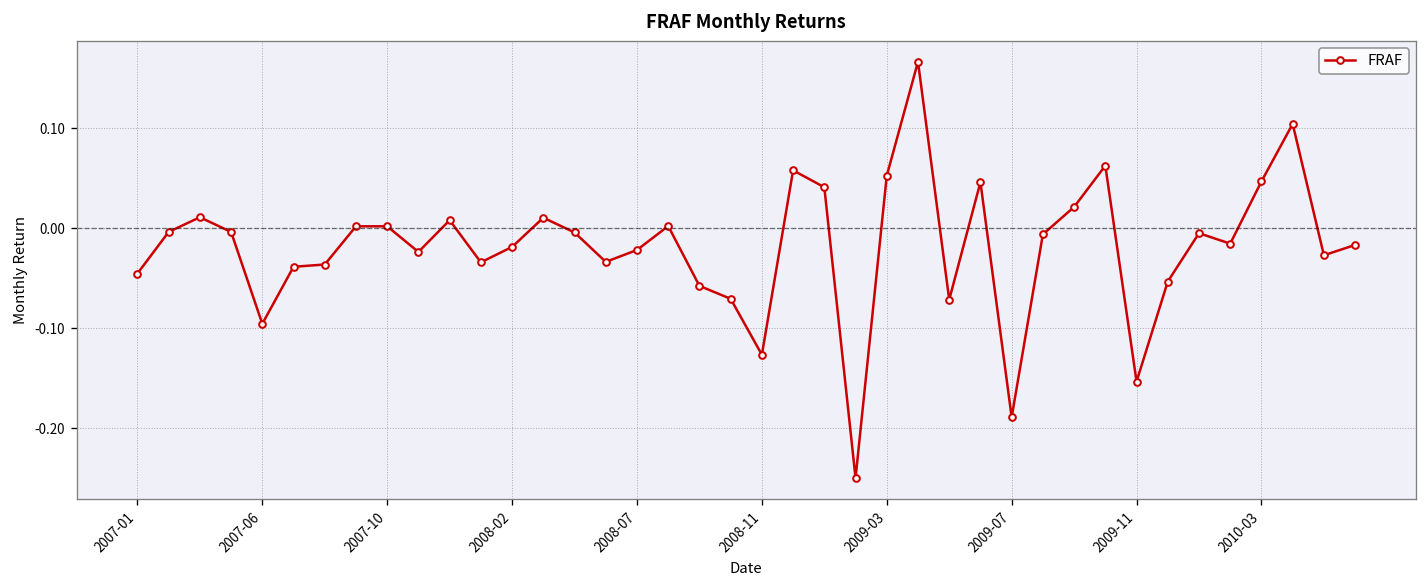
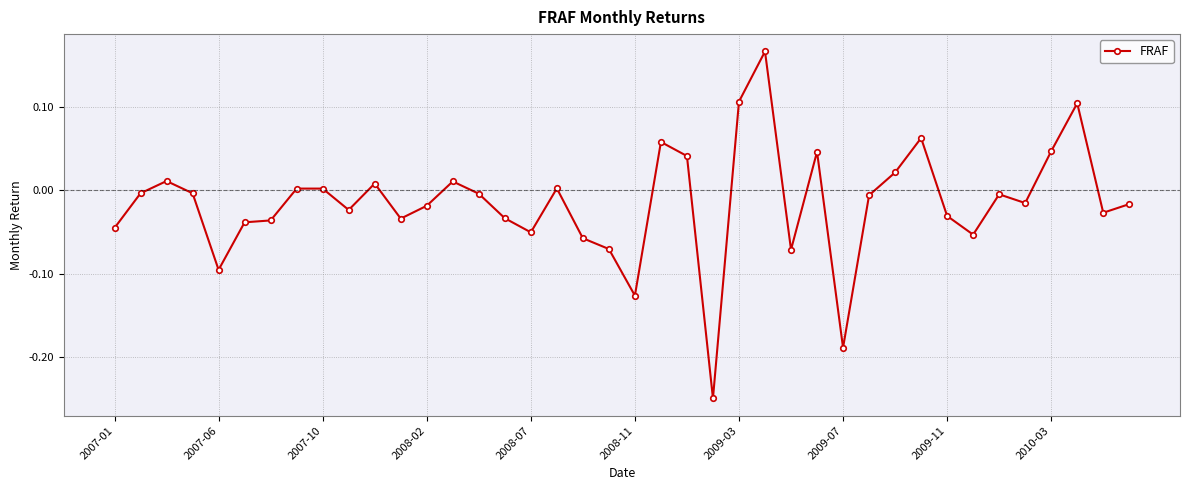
  {
    "2007-01": -0.05,
    "2007-06": -0.10,
    "2007-10": 0.00,
    "2008-02": -0.02,
-   "2008-07": -0.02,
+   "2008-07": -0.05,
    "2008-11": -0.13,
-   "2009-03": 0.05,
+   "2009-03": 0.11,
    "2009-07": -0.19,
-   "2009-11": -0.15,
+   "2009-11": -0.03,
    "2010-03": 0.05
  }
